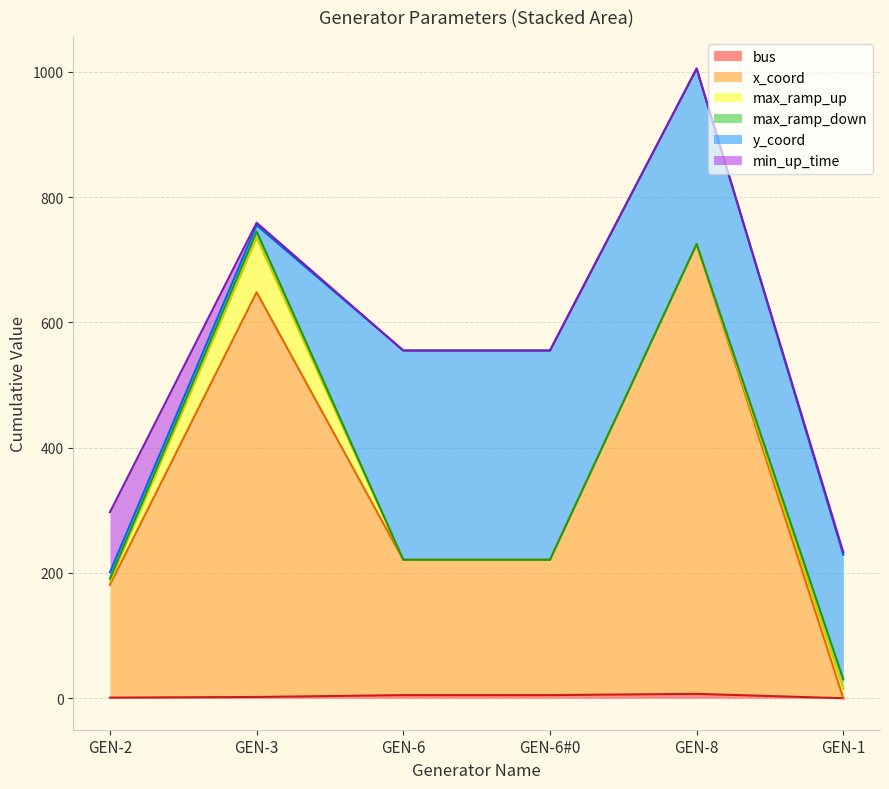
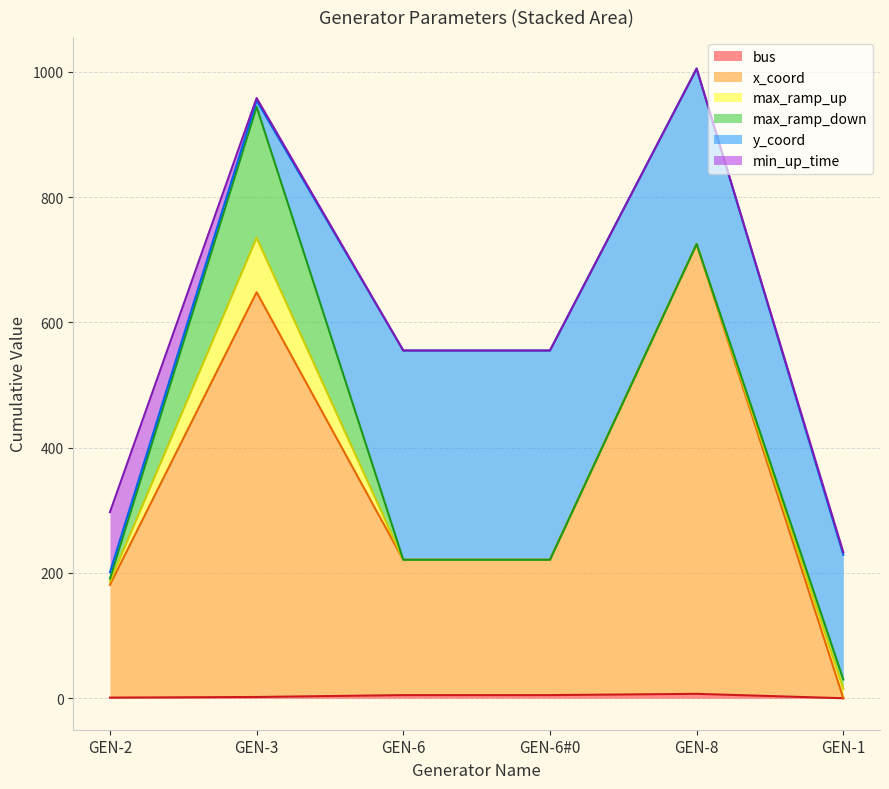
  {
    "bus": {
      "GEN-2": 0,
      "GEN-3": 0,
      "GEN-6": 10,
      "GEN-6#0": 10,
      "GEN-8": 10
    },
    "x_coord": {
      "GEN-2": 180,
      "GEN-3": 650
    },
    "max_ramp_up": {
      "GEN-2": 10,
      "GEN-3": 90,
      "GEN-1": 20
    },
    "max_ramp_down": {
      "GEN-2": 10,
-     "GEN-3": 10,
+     "GEN-3": 210,
      "GEN-1": 20
    },
    "y_coord": {
      "GEN-2": 10
    },
    "min_up_time": {
      "GEN-2": 100
    }
  }
